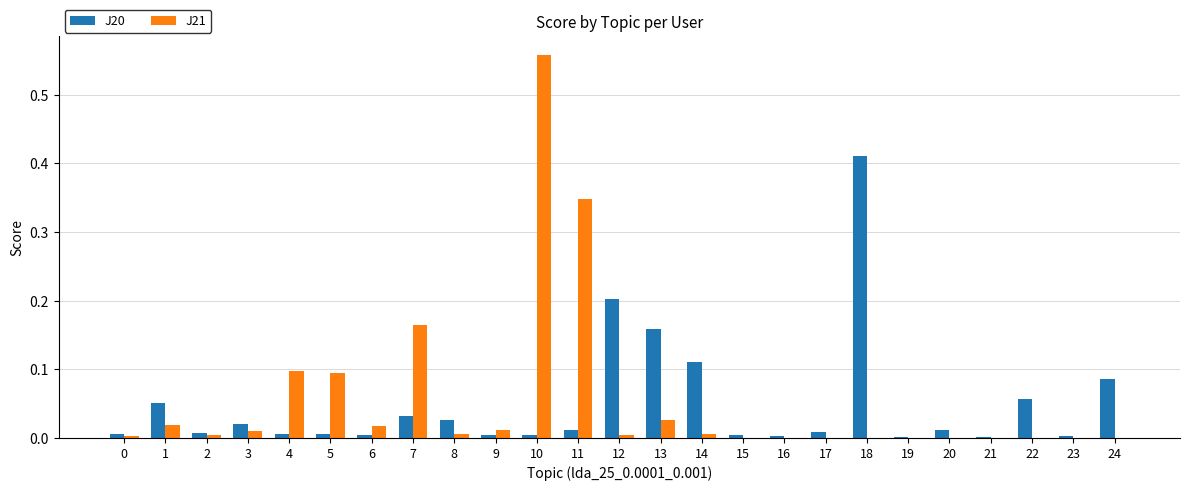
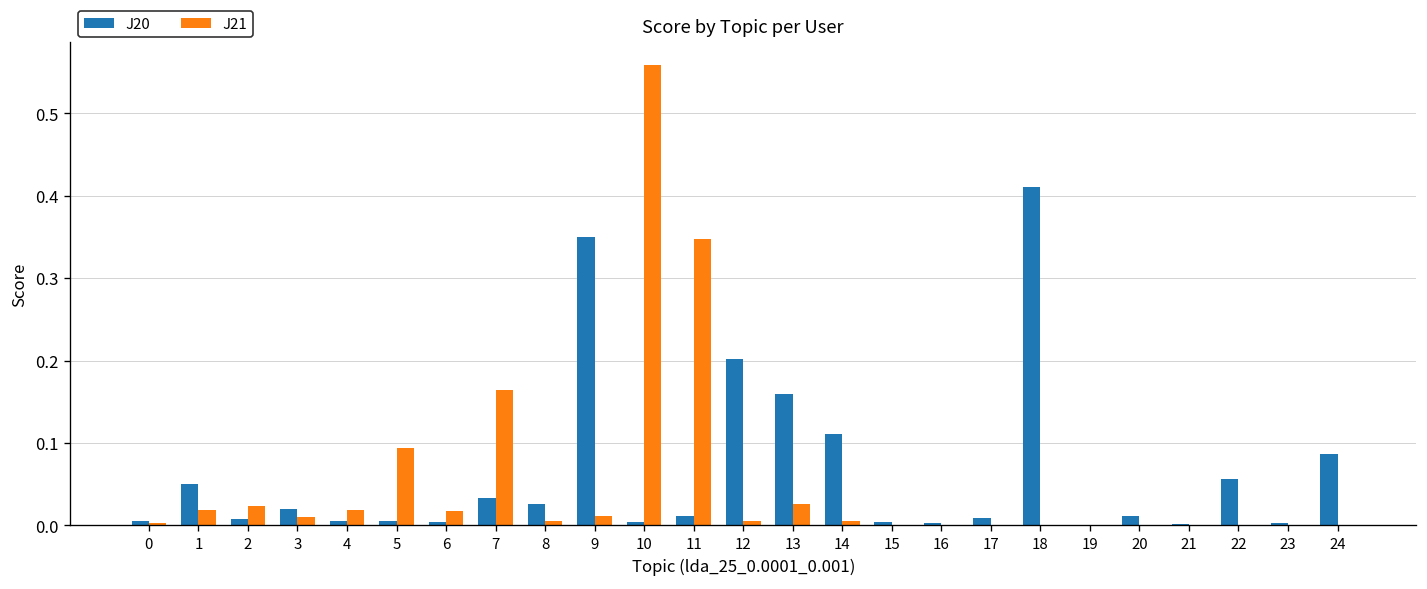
  {
    "J20": {
      "0": 0.01,
      "1": 0.05,
      "2": 0.01,
      "3": 0.02,
      "4": 0.01,
      "5": 0.01,
      "6": 0.00,
      "7": 0.03,
      "8": 0.03,
-     "9": 0.00,
+     "9": 0.35,
      "10": 0.00,
      "11": 0.01,
      "12": 0.20,
      "13": 0.16,
      "14": 0.11,
      "17": 0.01,
      "18": 0.41,
      "20": 0.01,
      "22": 0.06,
      "24": 0.09
    },
    "J21": {
      "1": 0.02,
-     "2": 0.00,
+     "2": 0.02,
      "3": 0.01,
-     "4": 0.10,
+     "4": 0.02,
      "5": 0.09,
      "6": 0.02,
      "7": 0.16,
      "8": 0.01,
      "9": 0.01,
      "10": 0.56,
      "11": 0.35,
      "12": 0.00,
      "13": 0.03,
      "14": 0.01,
      "15": 0.00,
      "16": 0.00,
      "17": 0.00,
      "18": 0.00,
      "19": 0.00,
      "20": 0.00,
      "21": 0.00,
      "22": 0.00,
      "23": 0.00,
      "24": 0.00
    }
  }
